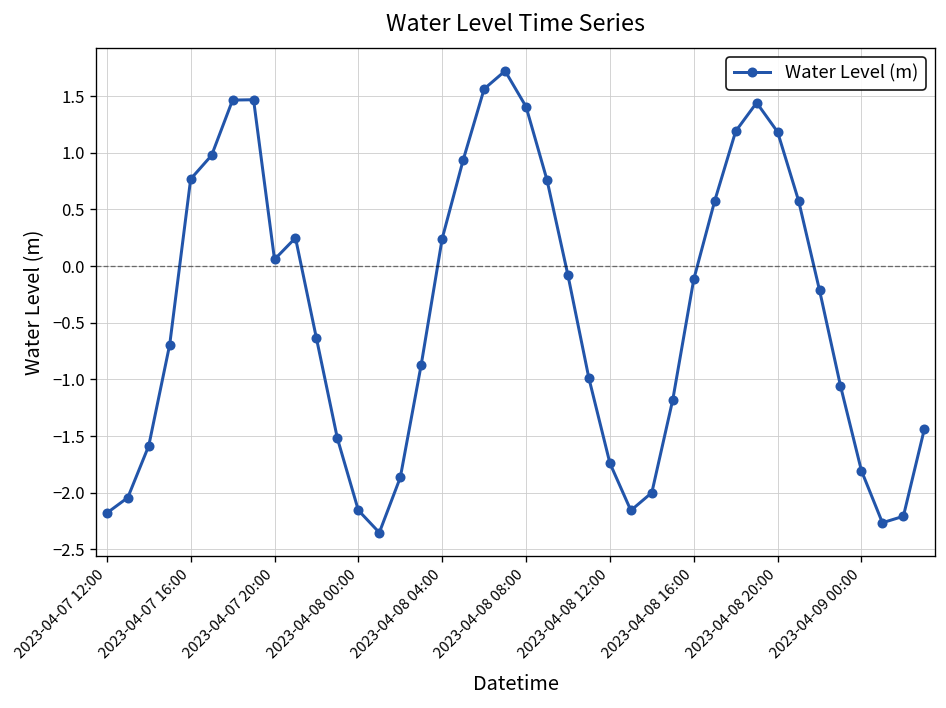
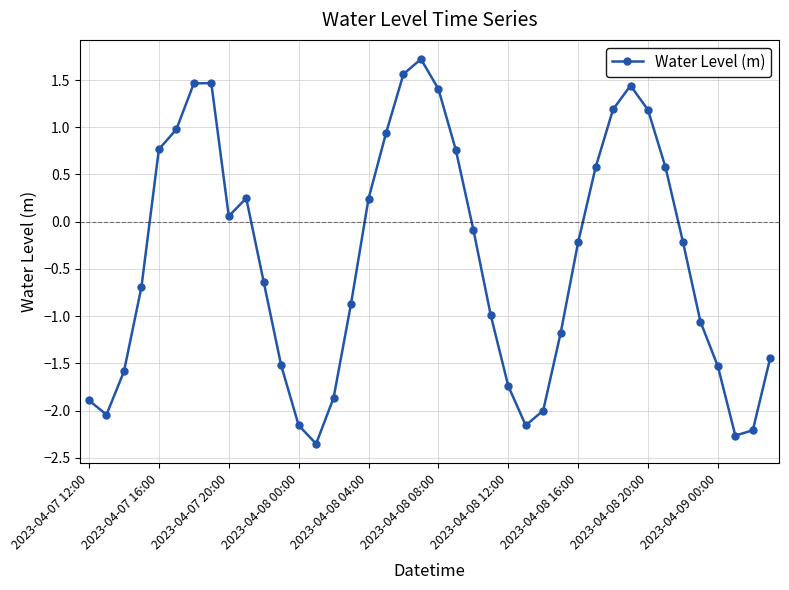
  {
-   "2023-04-07 12:00": -2.2,
+   "2023-04-07 12:00": -1.9,
    "2023-04-07 16:00": 0.8,
    "2023-04-07 20:00": 0.1,
    "2023-04-08 00:00": -2.2,
    "2023-04-08 04:00": 0.2,
    "2023-04-08 08:00": 1.4,
    "2023-04-08 12:00": -1.7,
-   "2023-04-08 16:00": -0.1,
+   "2023-04-08 16:00": -0.2,
    "2023-04-08 20:00": 1.2,
-   "2023-04-09 00:00": -1.8
+   "2023-04-09 00:00": -1.5
  }
